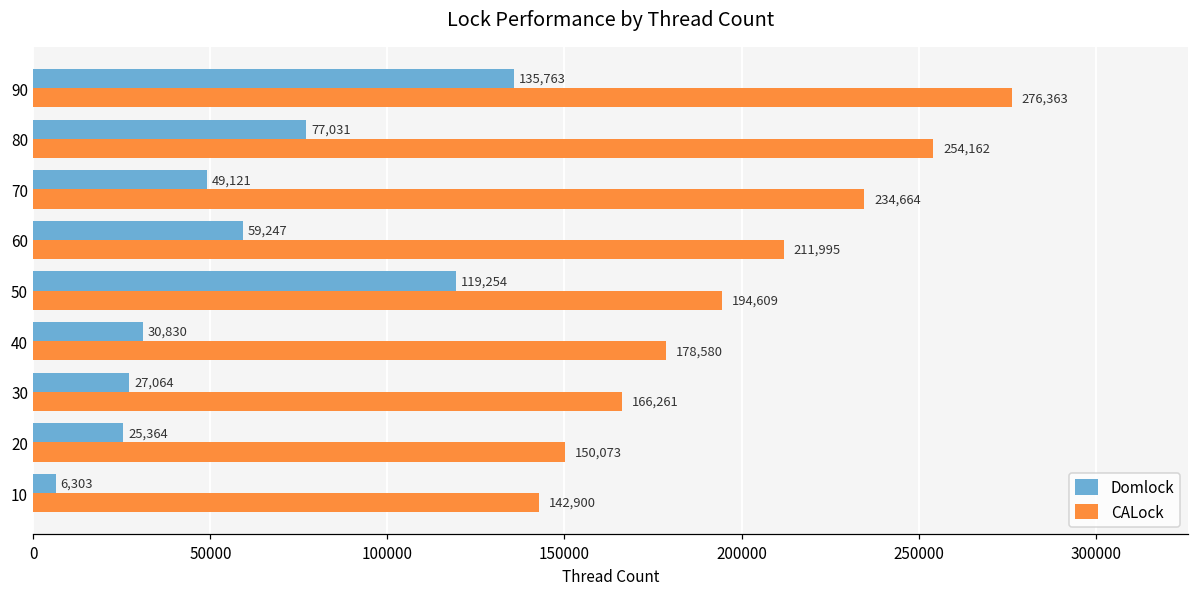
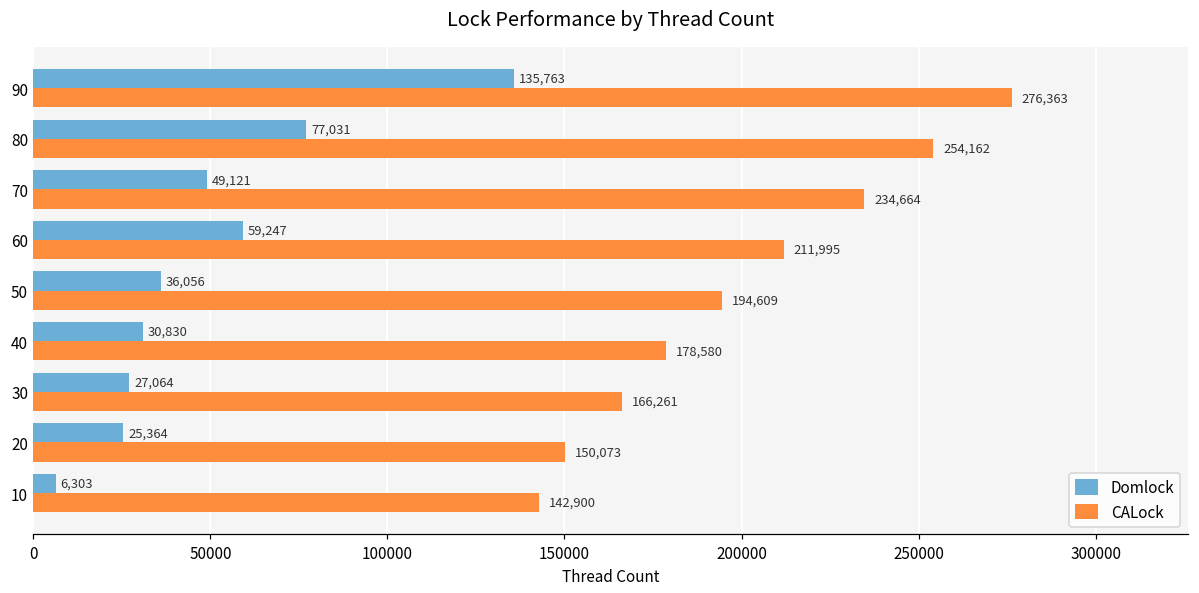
  {
    "Domlock": {
      "90": "135,763",
      "80": "77,031",
      "70": "49,121",
      "60": "59,247",
-     "50": "119,254",
+     "50": "36,056",
      "40": "30,830",
      "30": "27,064",
      "20": "25,364",
      "10": "6,303"
    },
    "CALock": {
      "90": "276,363",
      "80": "254,162",
      "70": "234,664",
      "60": "211,995",
      "50": "194,609",
      "40": "178,580",
      "30": "166,261",
      "20": "150,073",
      "10": "142,900"
    }
  }
